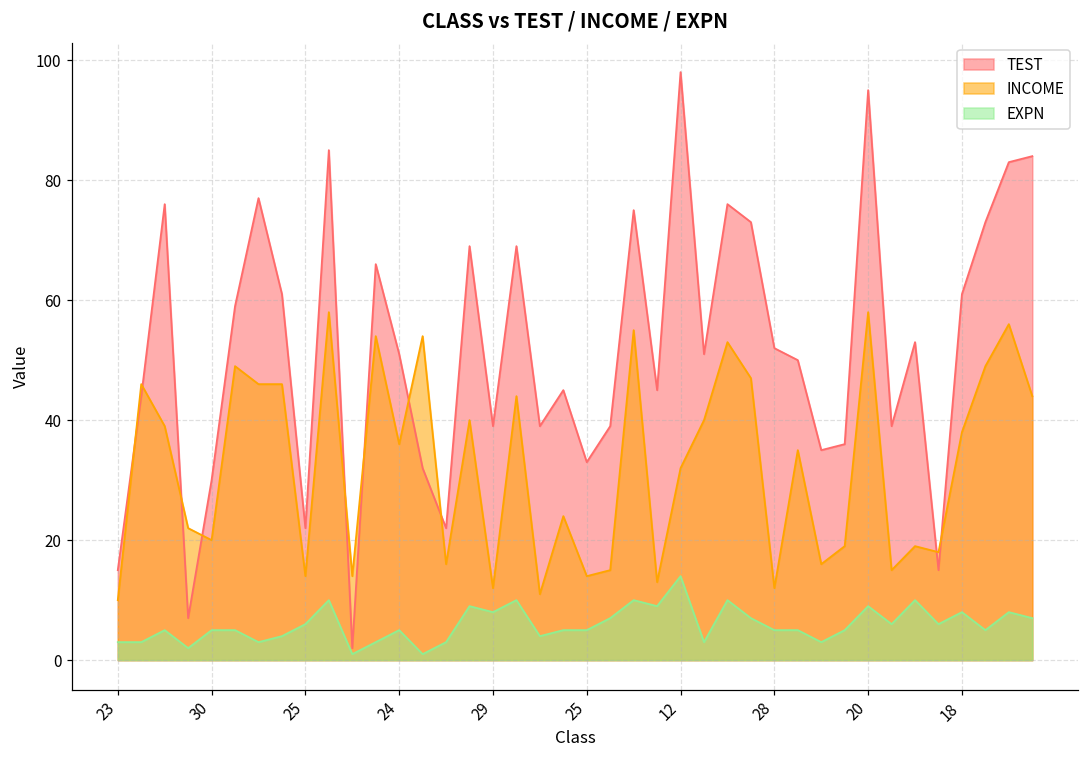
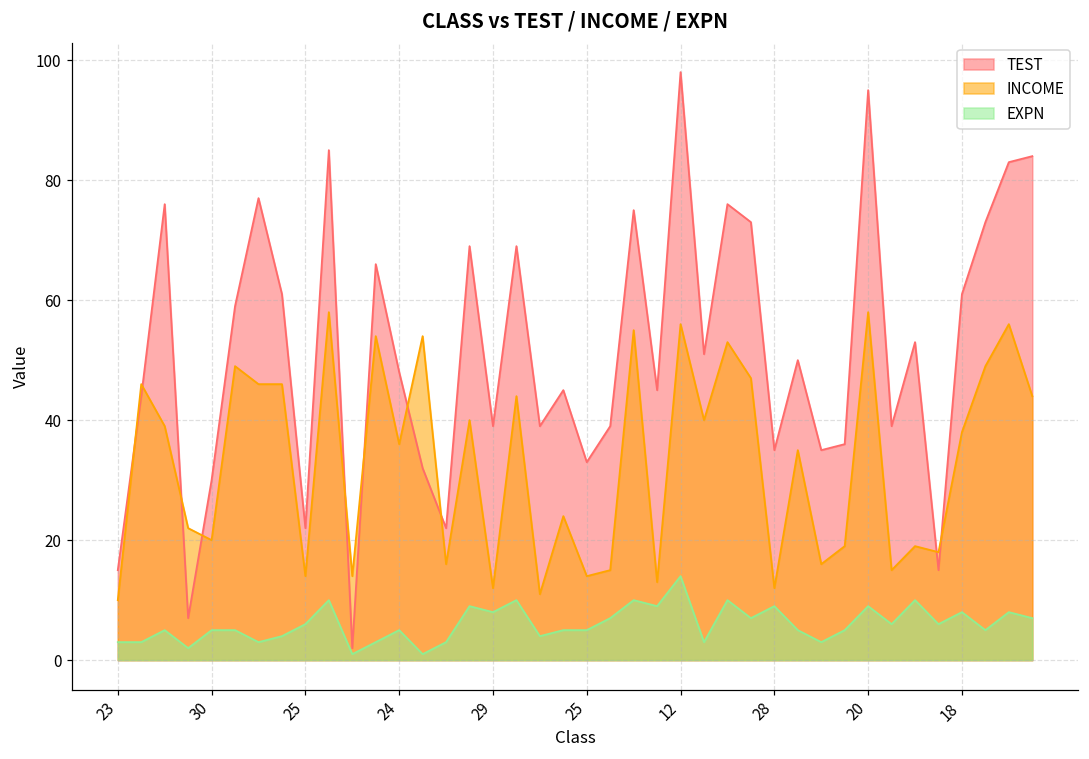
  {
    "TEST": {
-     "24": 51,
+     "24": 48,
      "12": 98,
-     "28": 52,
+     "28": 35,
      "20": 95
    },
    "INCOME": {
      "24": 36,
-     "12": 32,
+     "12": 56,
      "28": 12,
      "20": 58
    },
    "EXPN": {
      "24": 5,
      "12": 14,
-     "28": 5,
+     "28": 9,
      "20": 9
    }
  }
